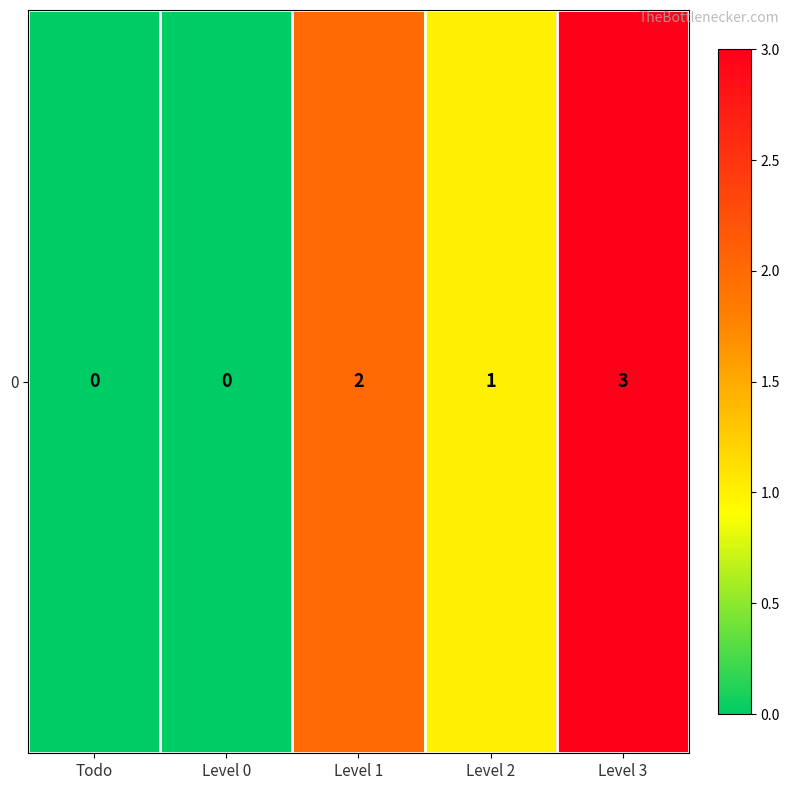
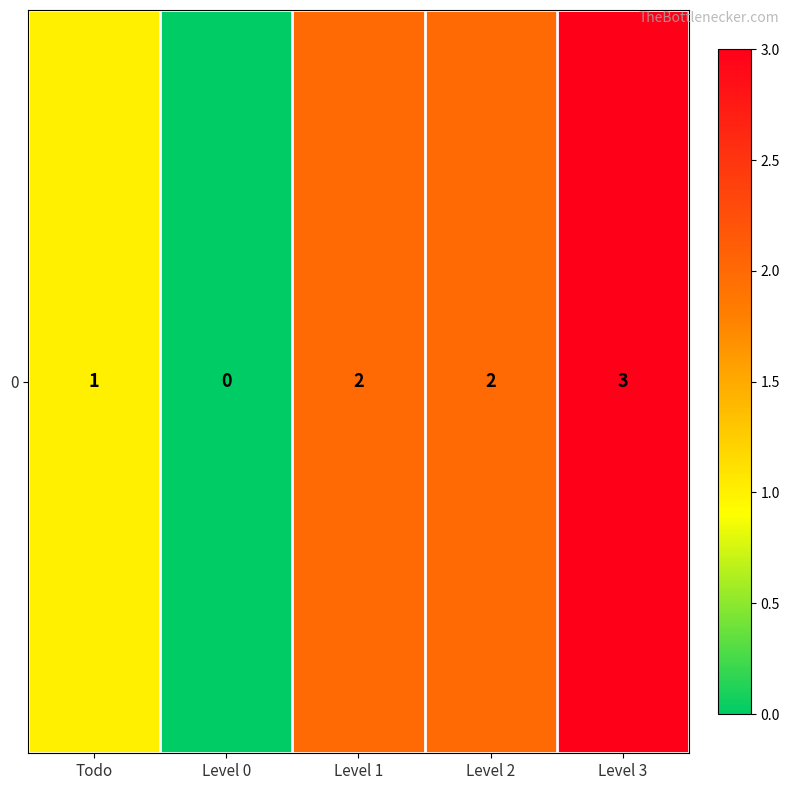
  {
    "0": {
-     "Todo": 0,
+     "Todo": 1,
      "Level 0": 0,
      "Level 1": 2,
-     "Level 2": 1,
+     "Level 2": 2,
      "Level 3": 3
    }
  }
